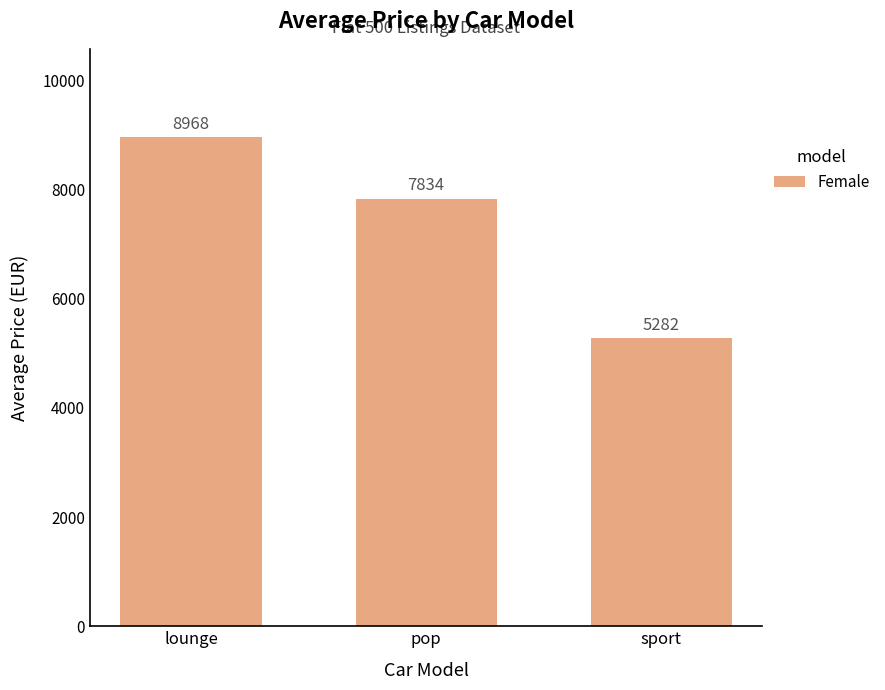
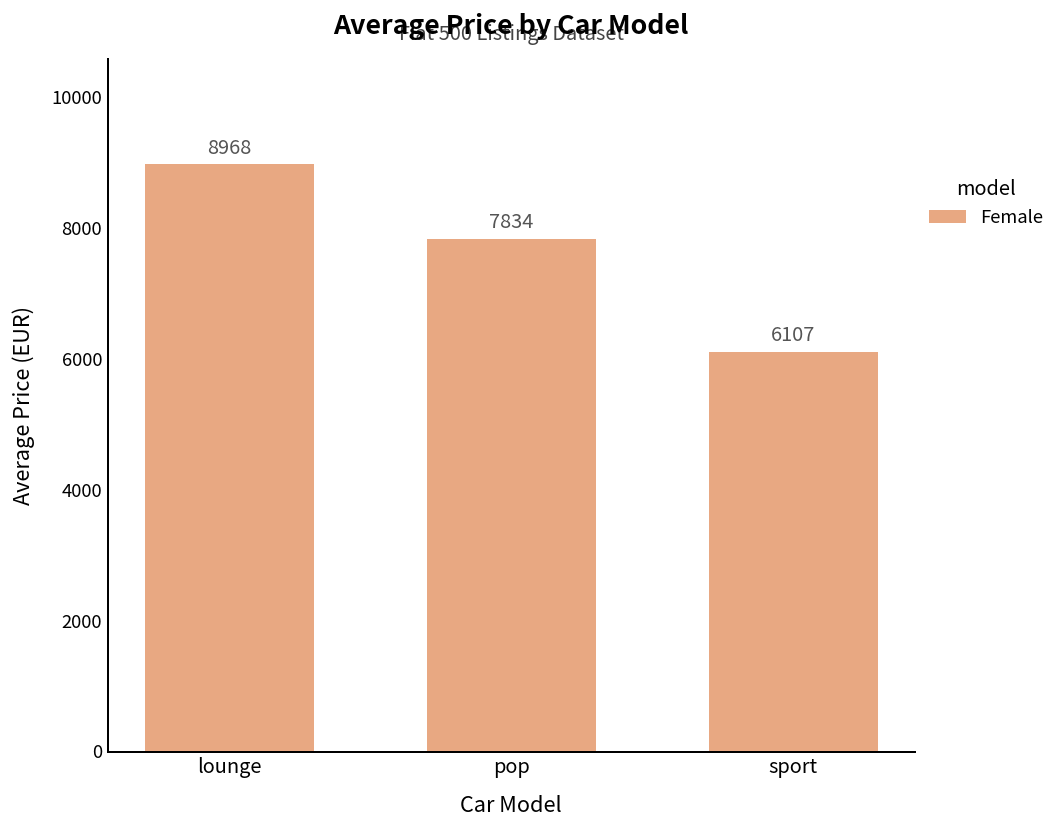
  {
    "lounge": 8968,
    "pop": 7834,
-   "sport": 5282
+   "sport": 6107
  }
